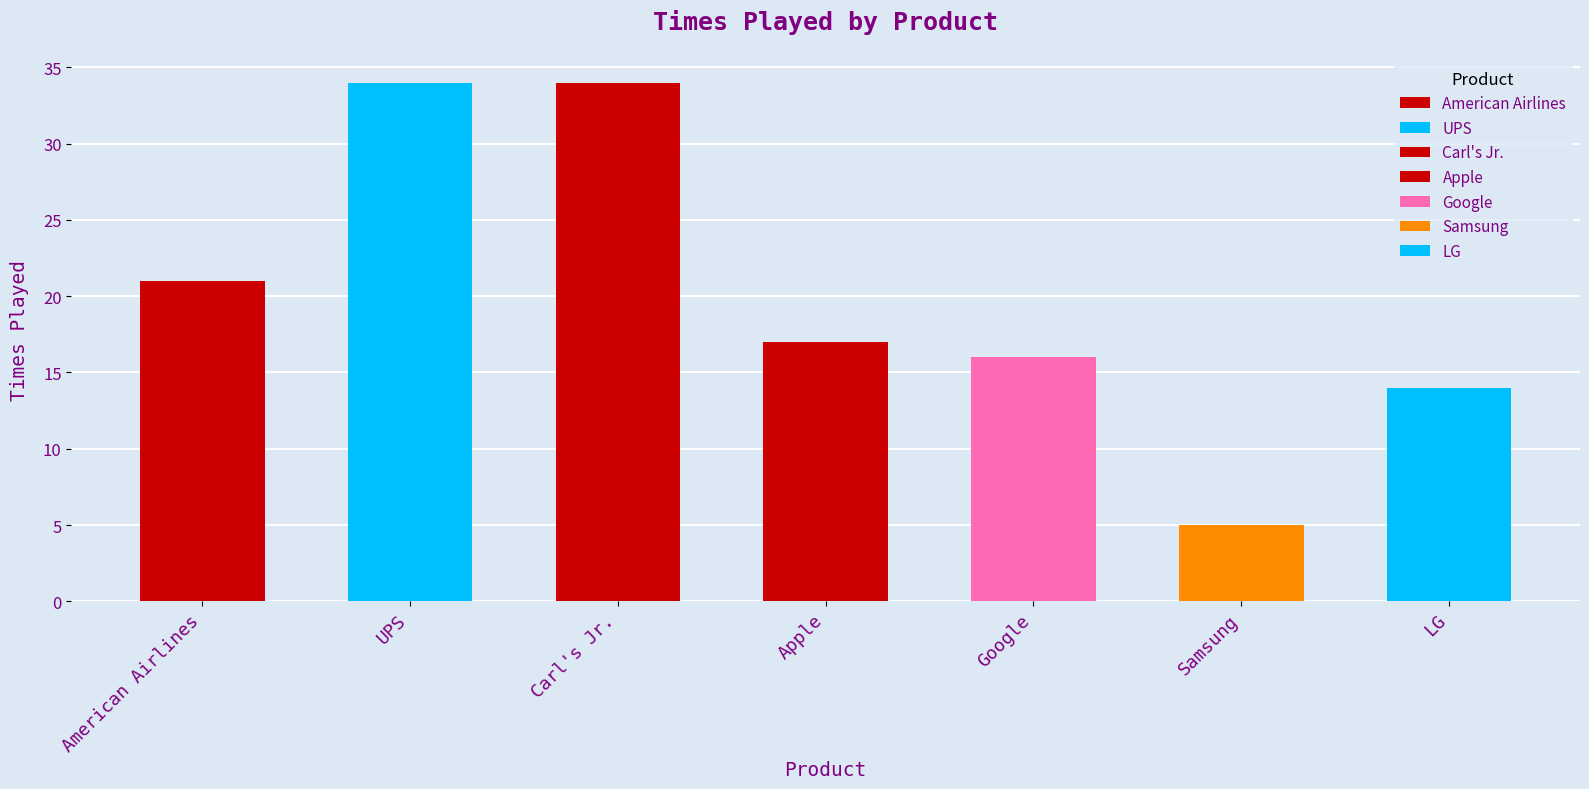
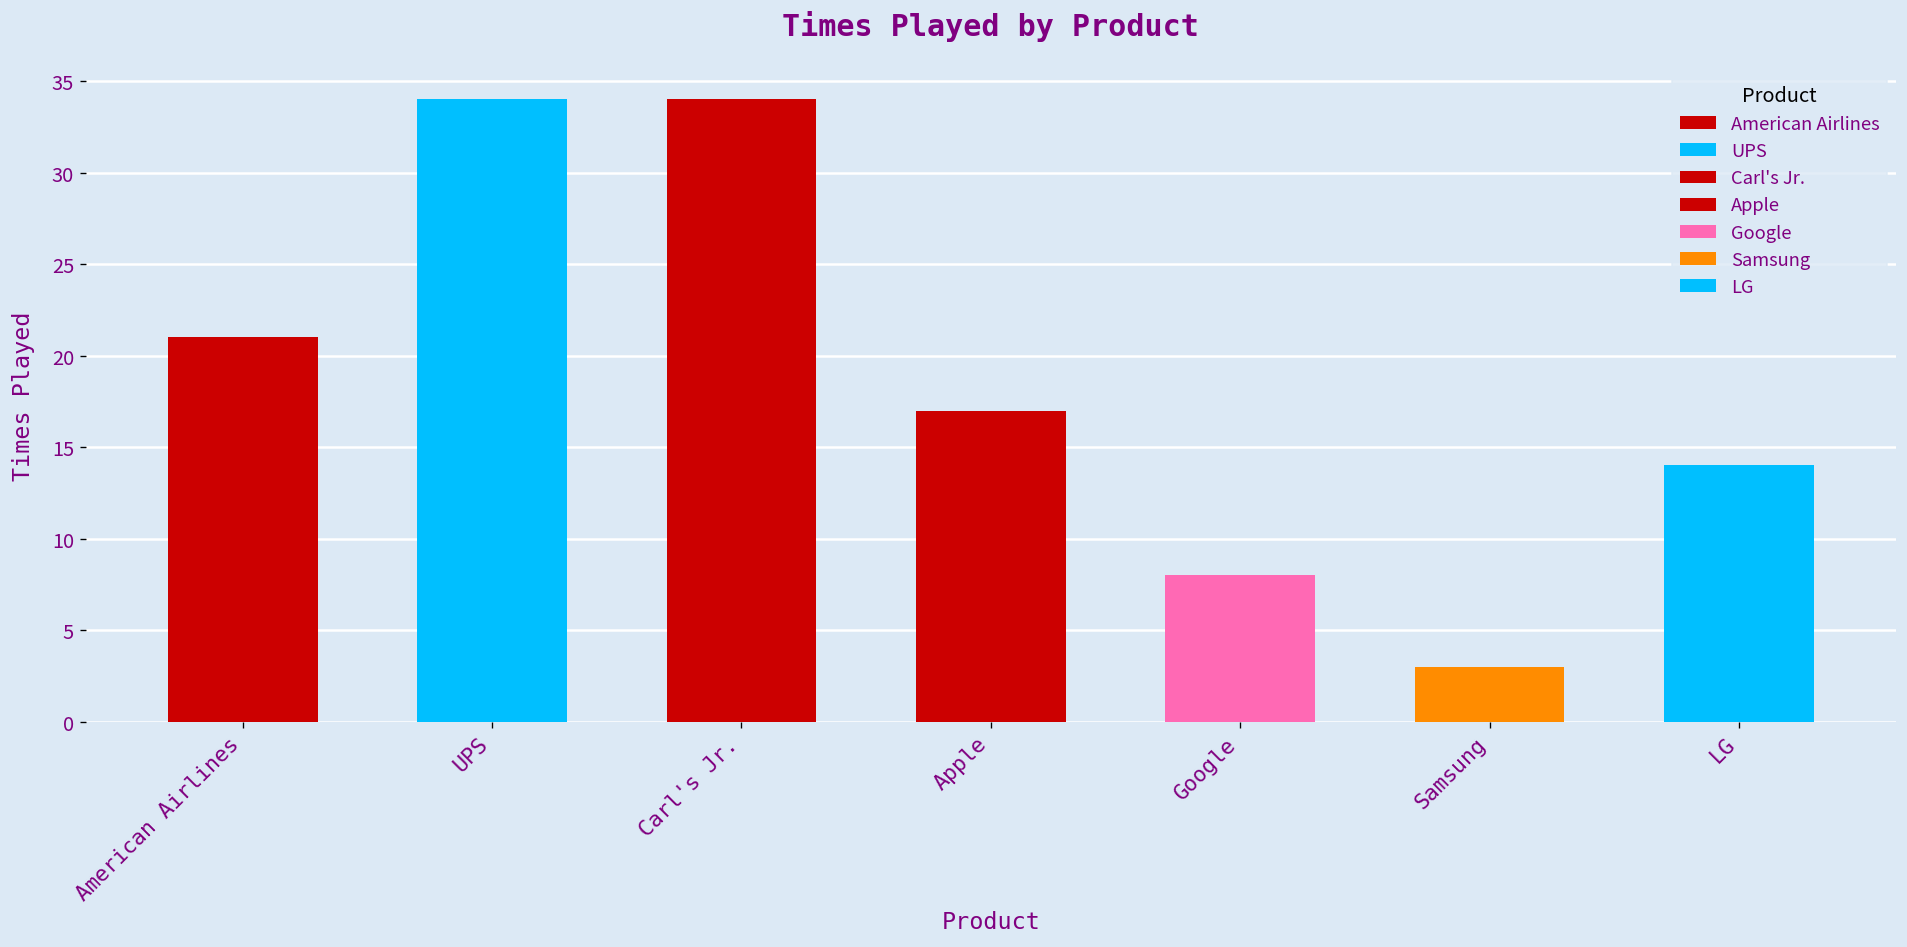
  {
    "American Airlines": 21,
    "UPS": 34,
    "Carl's Jr.": 34,
    "Apple": 17,
-   "Google": 16,
-   "Samsung": 5,
+   "Google": 8,
+   "Samsung": 3,
    "LG": 14
  }
